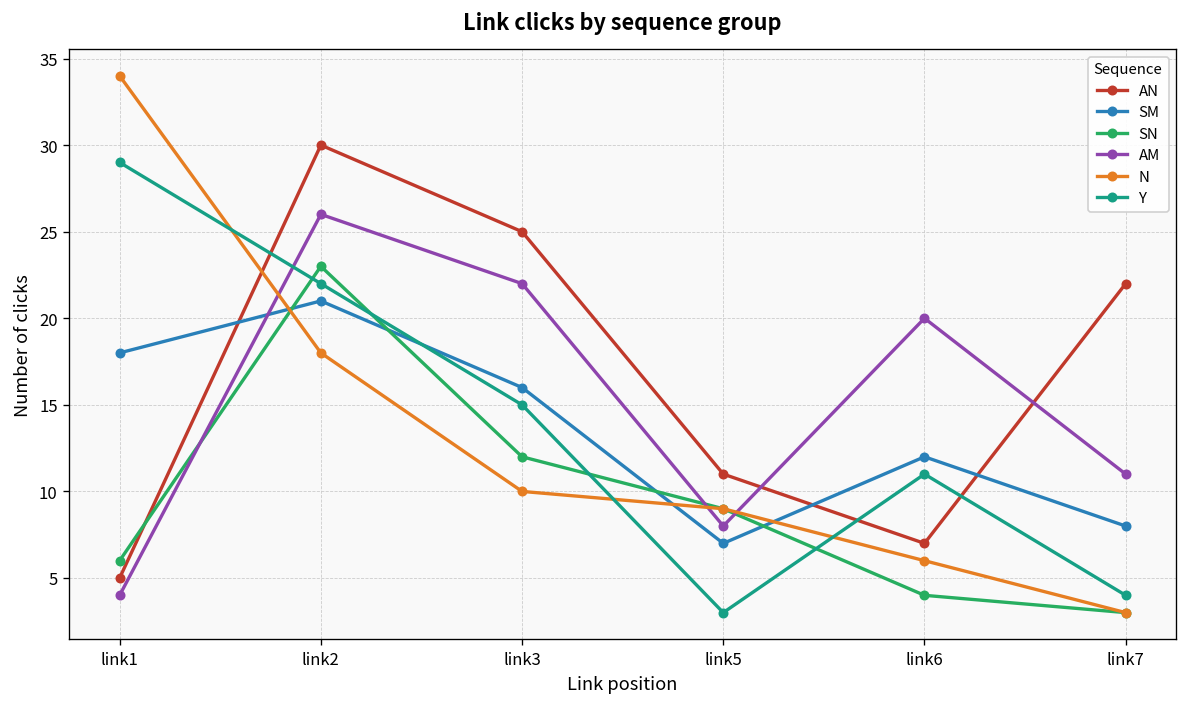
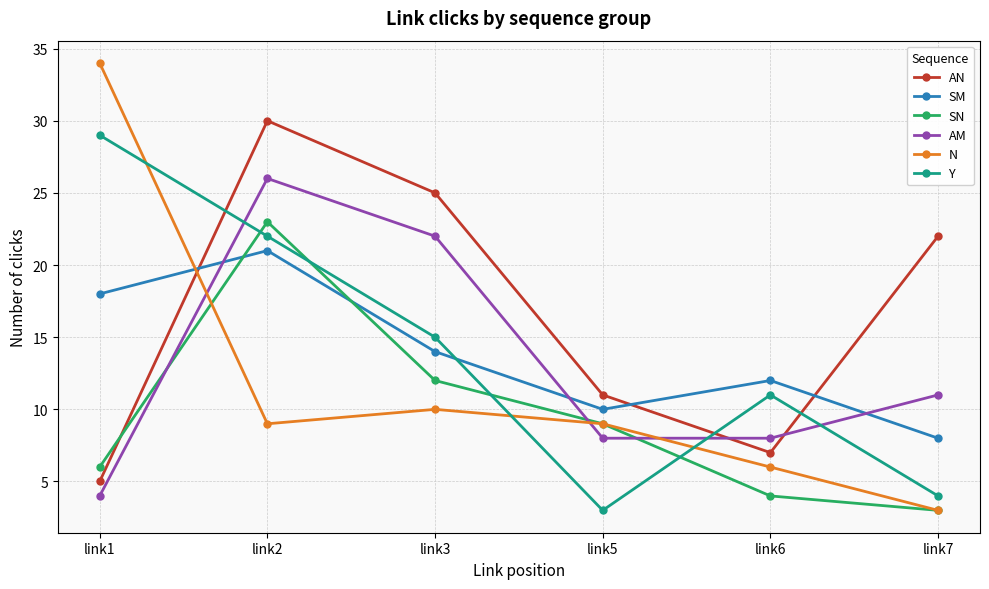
  {
    "AN": {
      "link1": 5,
      "link2": 30,
      "link3": 25,
      "link5": 11,
      "link6": 7,
      "link7": 22
    },
    "SM": {
      "link1": 18,
      "link2": 21,
-     "link3": 16,
-     "link5": 7,
+     "link3": 14,
+     "link5": 10,
      "link6": 12,
      "link7": 8
    },
    "AM": {
      "link1": 4,
      "link2": 26,
      "link3": 22,
      "link5": 8,
-     "link6": 20,
+     "link6": 8,
      "link7": 11
    },
    "N": {
      "link1": 34,
-     "link2": 18,
+     "link2": 9,
      "link3": 10,
      "link6": 6
    }
  }
